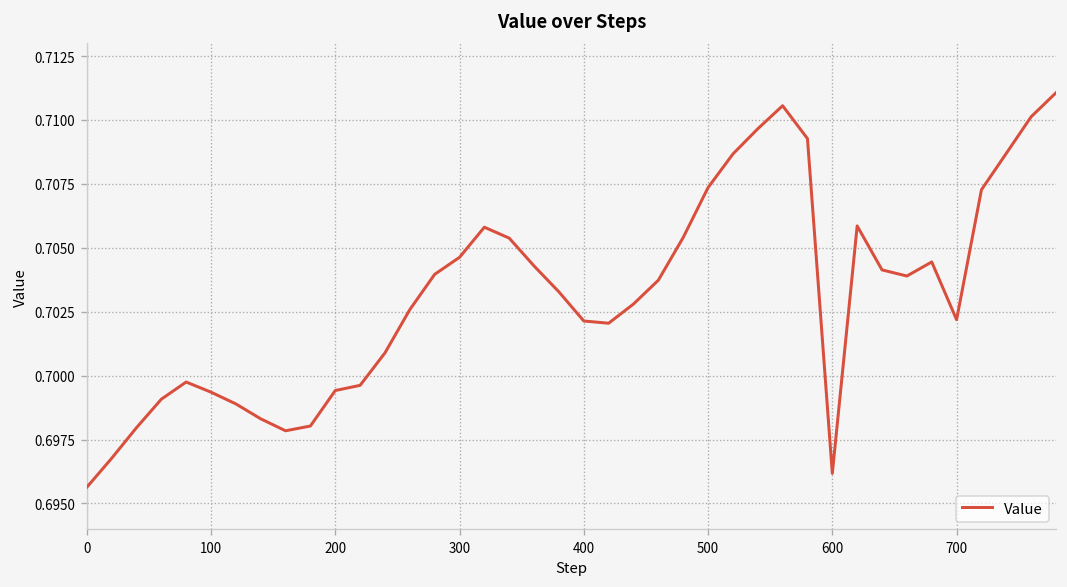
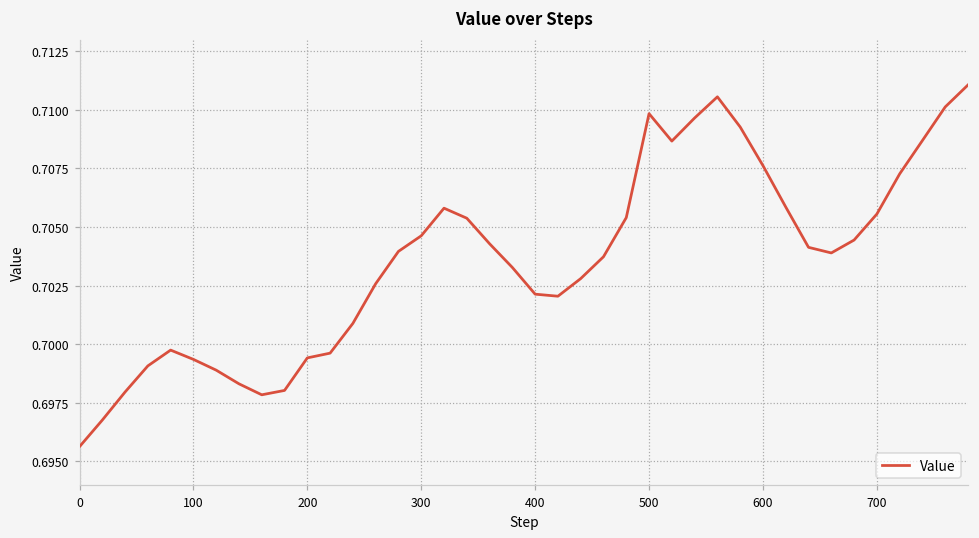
  {
    "0": 0.6956,
    "100": 0.6994,
    "200": 0.6994,
    "300": 0.7046,
    "400": 0.7021,
-   "500": 0.7074,
-   "600": 0.6962,
-   "700": 0.7022
+   "500": 0.7098,
+   "600": 0.7076,
+   "700": 0.7056
  }
